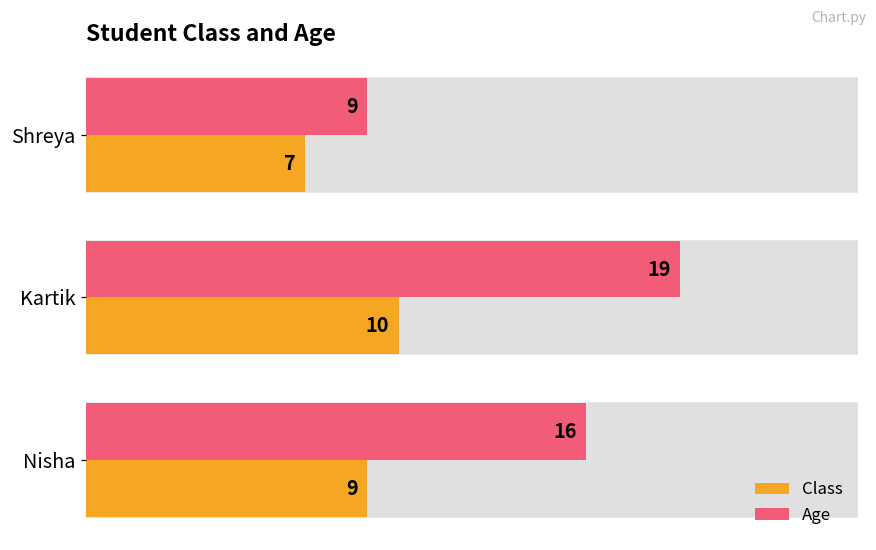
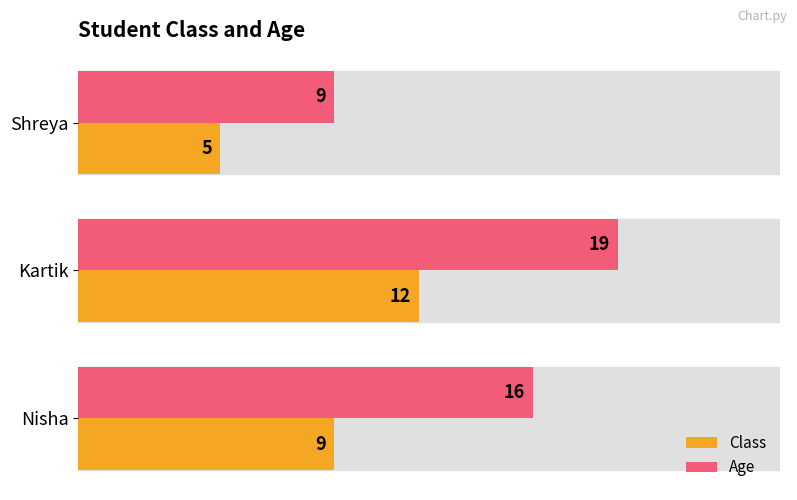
  {
    "Class": {
-     "Shreya": 7,
-     "Kartik": 10,
+     "Shreya": 5,
+     "Kartik": 12,
      "Nisha": 9
    },
    "Age": {
      "Shreya": 9,
      "Kartik": 19,
      "Nisha": 16
    }
  }
